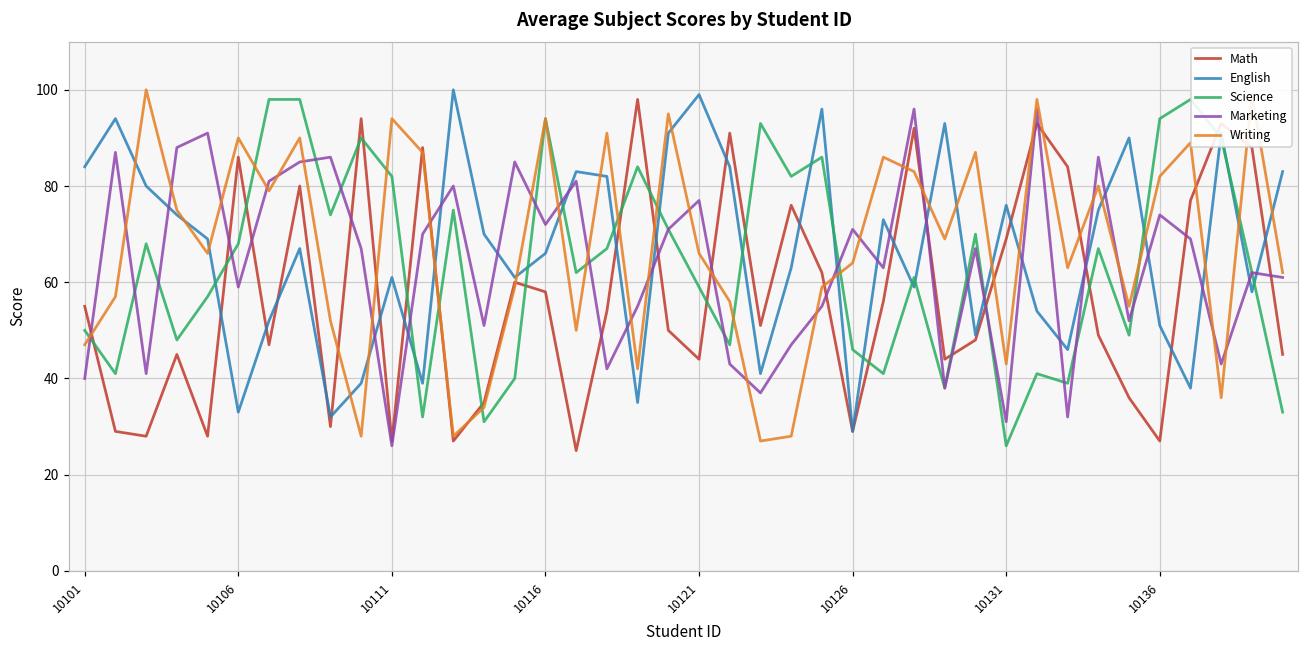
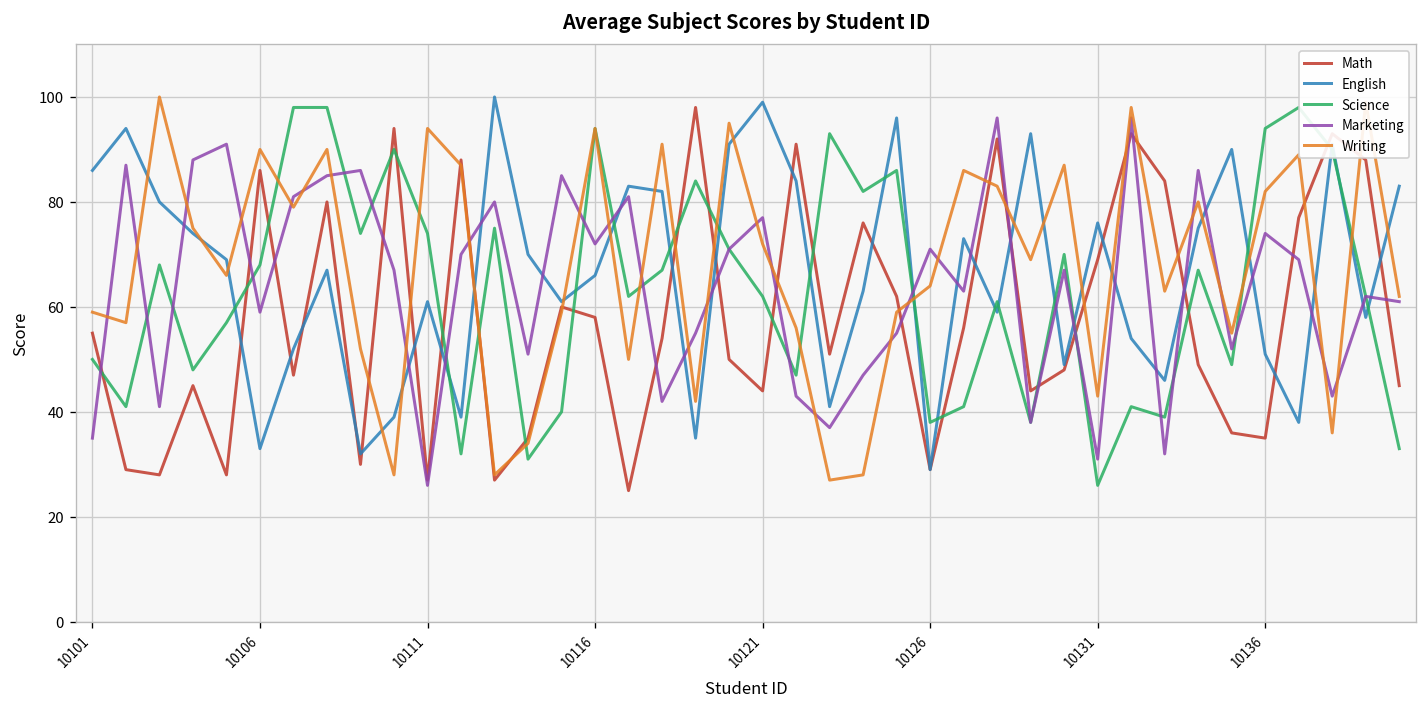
  {
    "Math": {
      "10101": 55,
      "10106": 86,
      "10111": 27,
      "10116": 58,
      "10121": 44,
      "10131": 69,
-     "10136": 27
+     "10136": 35
    },
    "English": {
-     "10101": 84,
+     "10101": 86,
      "10106": 33,
      "10111": 61,
      "10116": 66,
      "10121": 99,
      "10131": 76,
      "10136": 51
    },
    "Science": {
      "10101": 50,
      "10106": 68,
-     "10111": 82,
-     "10121": 59,
-     "10126": 46,
+     "10111": 74,
+     "10121": 62,
+     "10126": 38,
      "10131": 26,
      "10136": 94
    },
    "Marketing": {
-     "10101": 40,
+     "10101": 35,
      "10106": 59,
      "10111": 26,
      "10116": 72,
      "10121": 77,
      "10126": 71,
      "10131": 31,
      "10136": 74
    },
    "Writing": {
-     "10101": 47,
+     "10101": 59,
      "10106": 90,
      "10111": 94,
-     "10121": 66,
+     "10121": 72,
      "10126": 64,
      "10131": 43,
      "10136": 82
    }
  }
